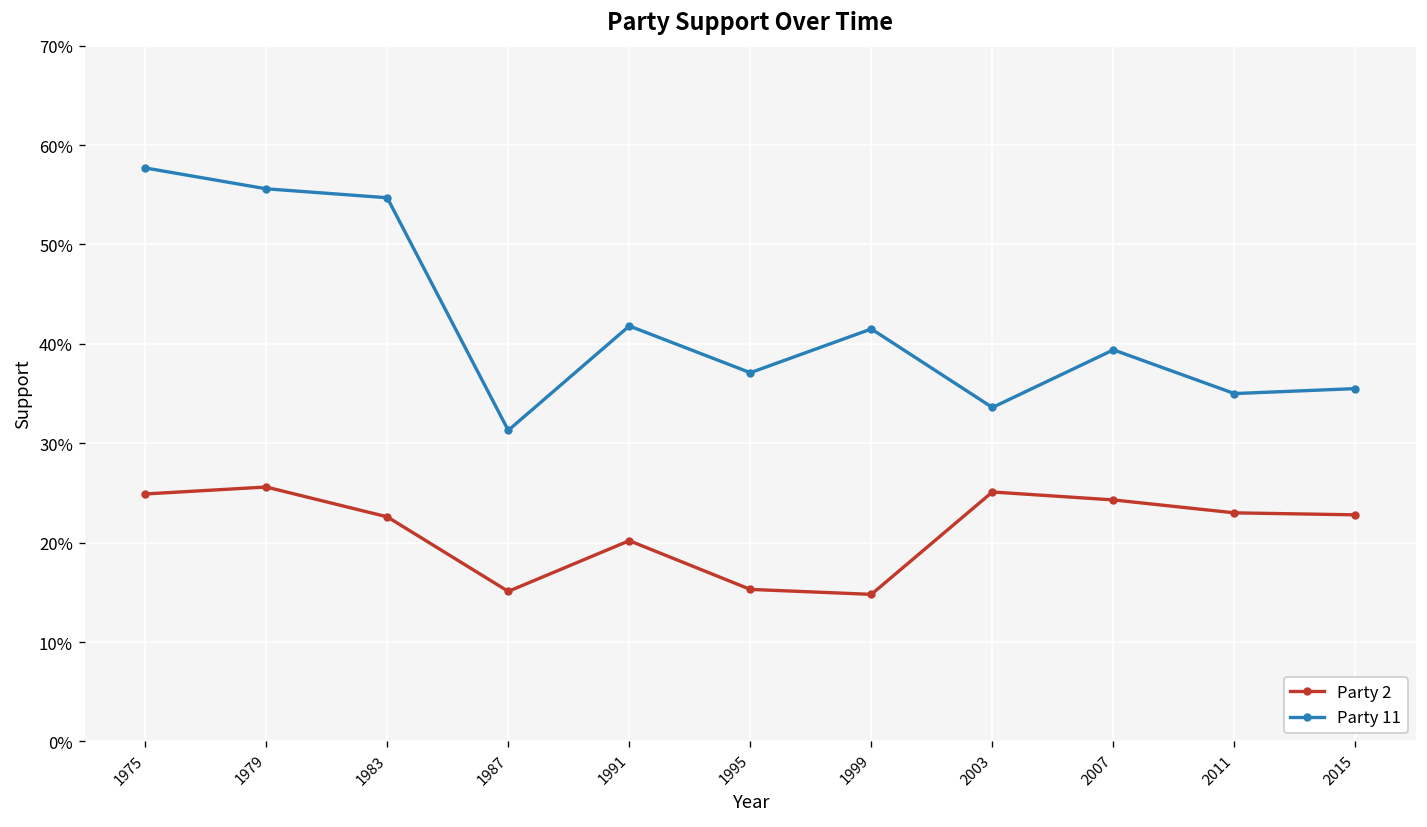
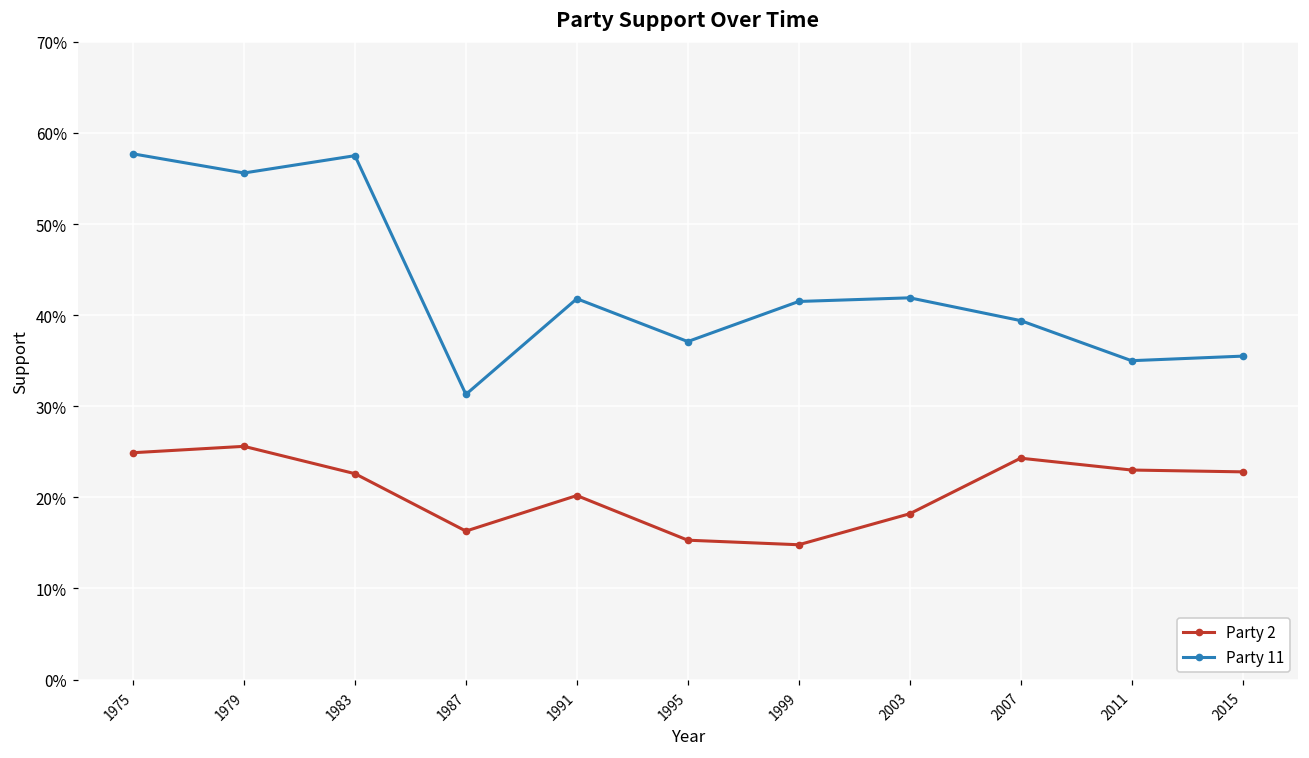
  {
    "Party 2": {
      "1975": "25%",
      "1979": "26%",
      "1983": "23%",
-     "1987": "15%",
+     "1987": "16%",
      "1991": "20%",
      "1995": "15%",
      "1999": "15%",
-     "2003": "25%",
+     "2003": "18%",
      "2007": "24%",
      "2011": "23%",
      "2015": "23%"
    },
    "Party 11": {
      "1975": "58%",
      "1979": "56%",
-     "1983": "55%",
+     "1983": "57%",
      "1987": "31%",
      "1991": "42%",
      "1995": "37%",
      "1999": "42%",
-     "2003": "34%",
+     "2003": "42%",
      "2007": "39%",
      "2011": "35%",
      "2015": "36%"
    }
  }
